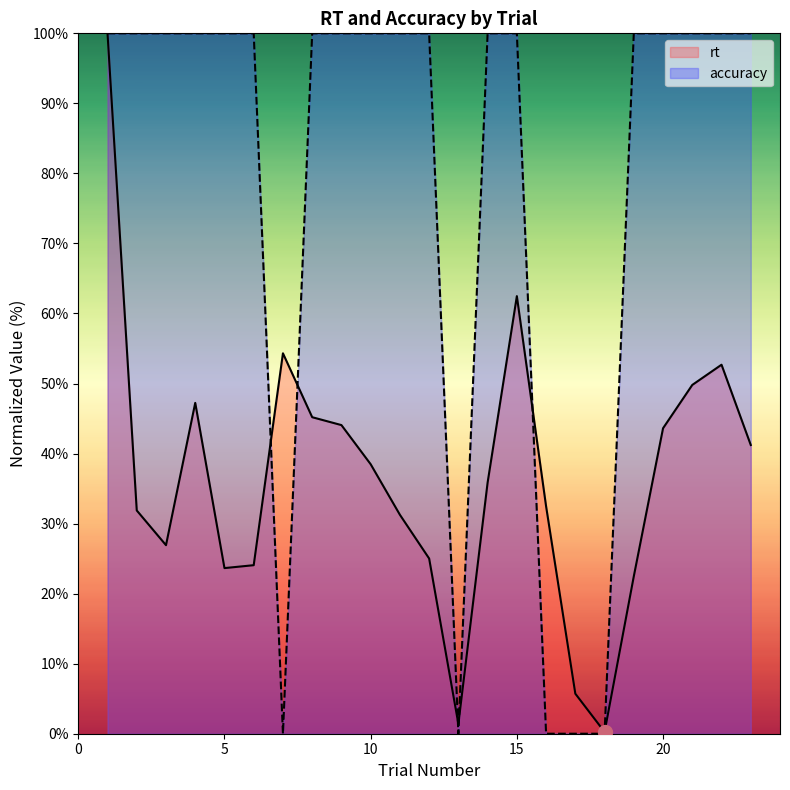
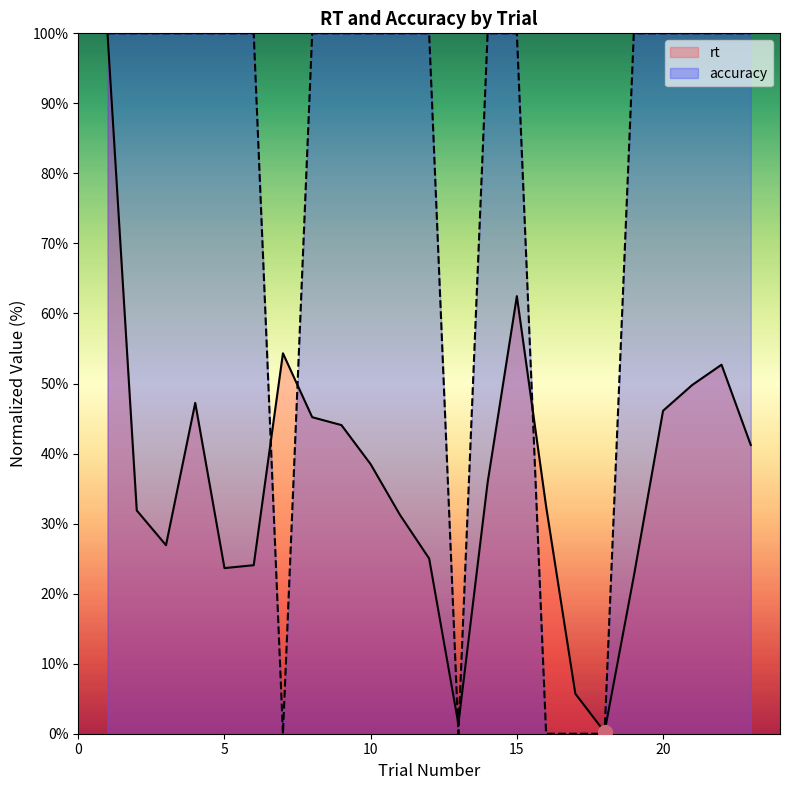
  {
    "rt": {
      "5": "24%",
      "10": "38%",
      "15": "62%",
-     "20": "44%"
+     "20": "46%"
    },
    "accuracy": {
      "5": "100%",
      "10": "100%",
      "15": "100%",
      "20": "100%"
    }
  }
